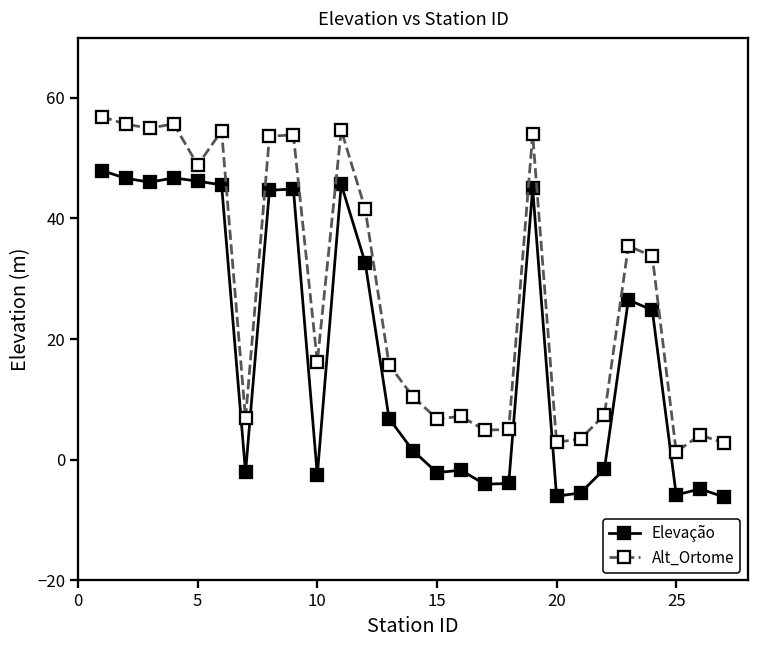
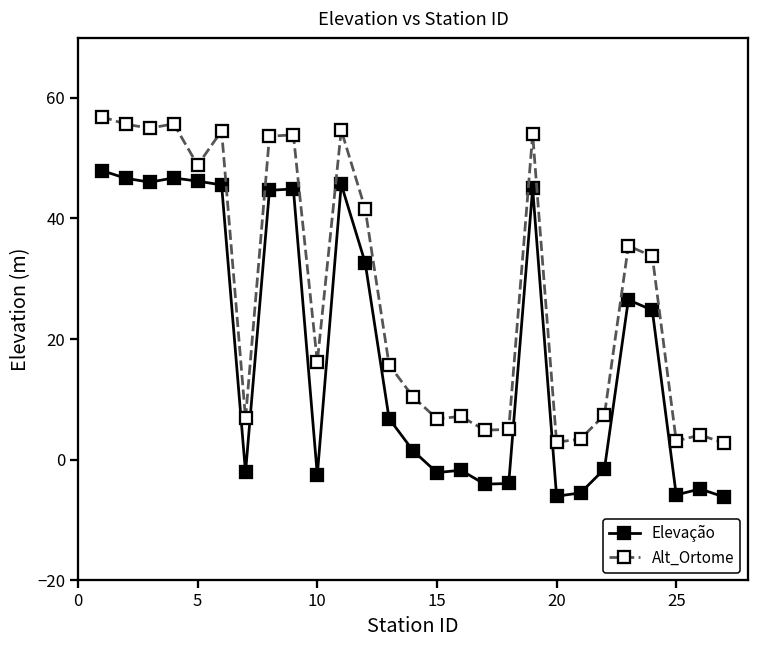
  {
    "Elevação": {
      "5": 46,
      "10": -3,
      "15": -2,
      "20": -6,
      "25": -6
    },
    "Alt_Ortome": {
      "5": 49,
      "10": 16,
      "15": 7,
      "20": 3,
-     "25": 1
+     "25": 3
    }
  }
